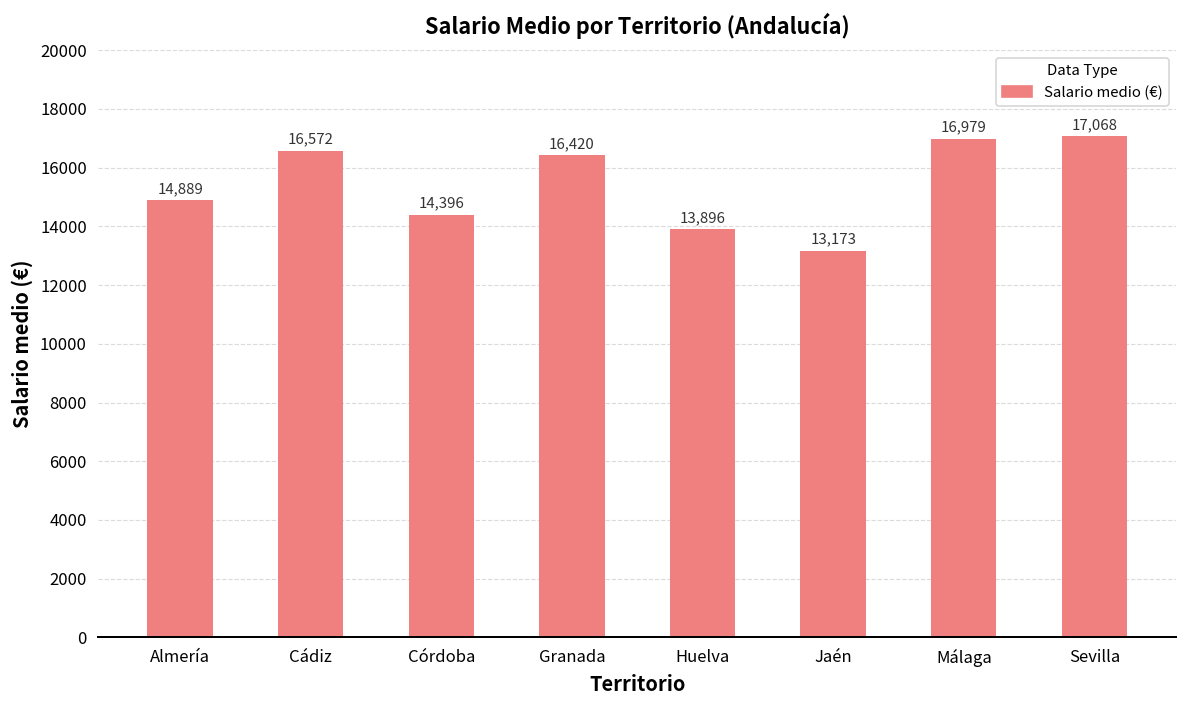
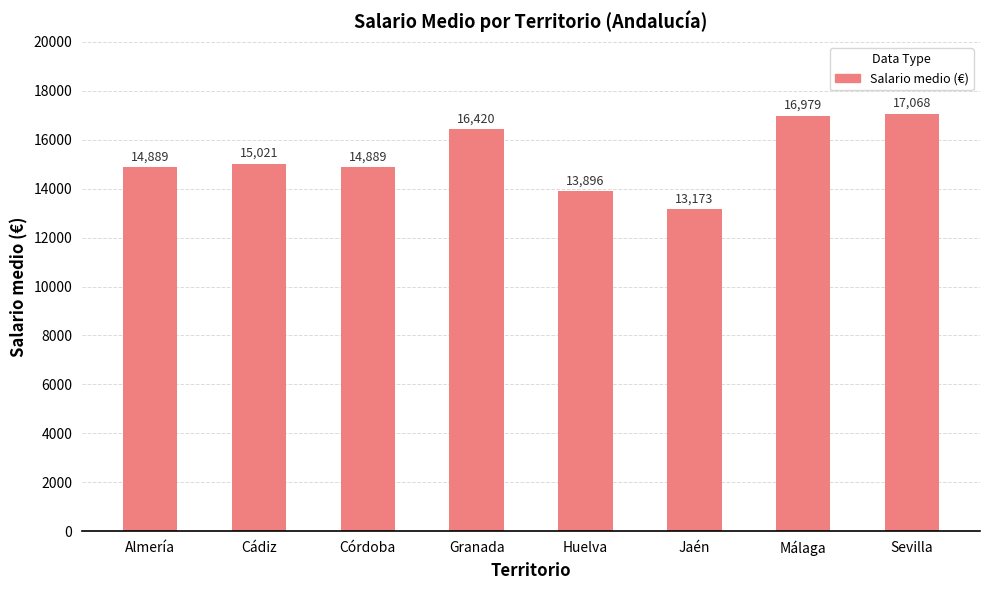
  {
    "Almería": "14,889",
-   "Cádiz": "16,572",
-   "Córdoba": "14,396",
+   "Cádiz": "15,021",
+   "Córdoba": "14,889",
    "Granada": "16,420",
    "Huelva": "13,896",
    "Jaén": "13,173",
    "Málaga": "16,979",
    "Sevilla": "17,068"
  }
